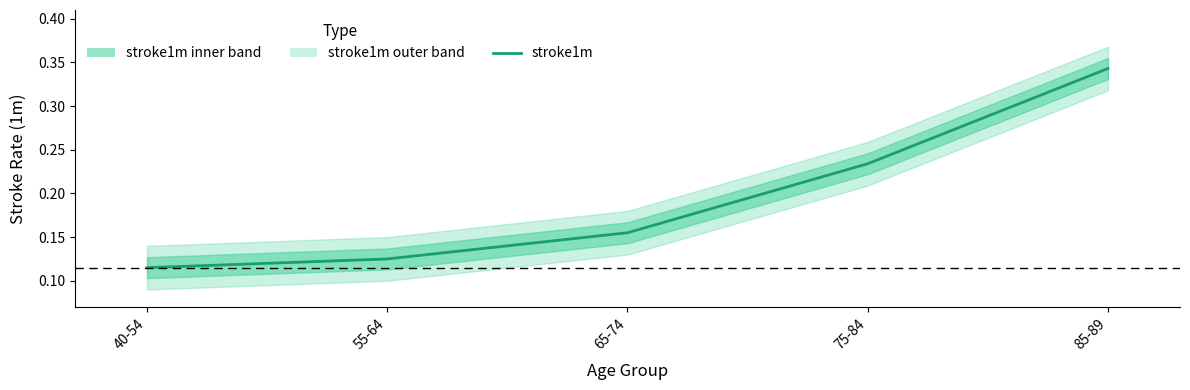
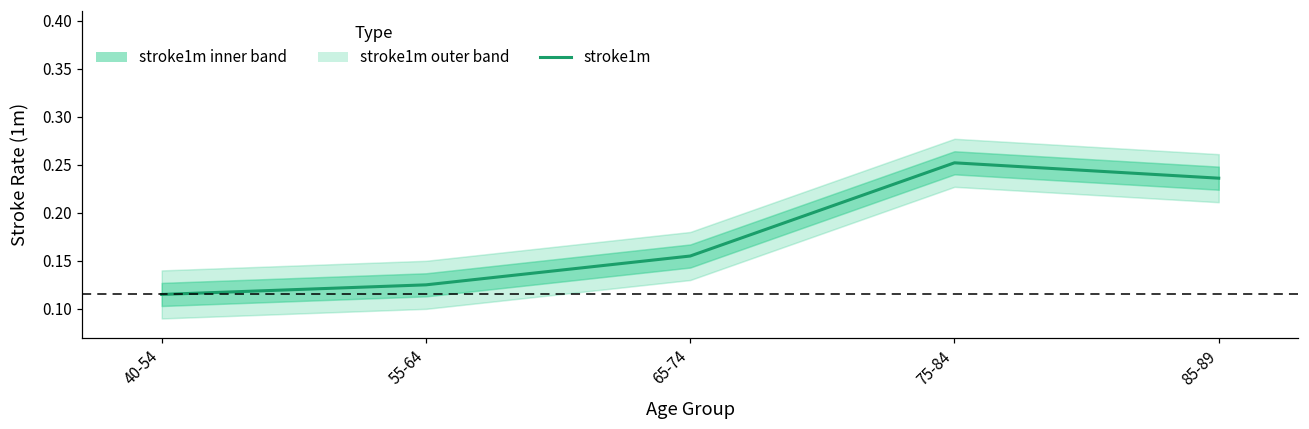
  {
    "stroke1m": {
      "40-54": 0.12,
      "55-64": 0.13,
      "65-74": 0.16,
-     "75-84": 0.23,
-     "85-89": 0.34
+     "75-84": 0.25,
+     "85-89": 0.24
    }
  }
